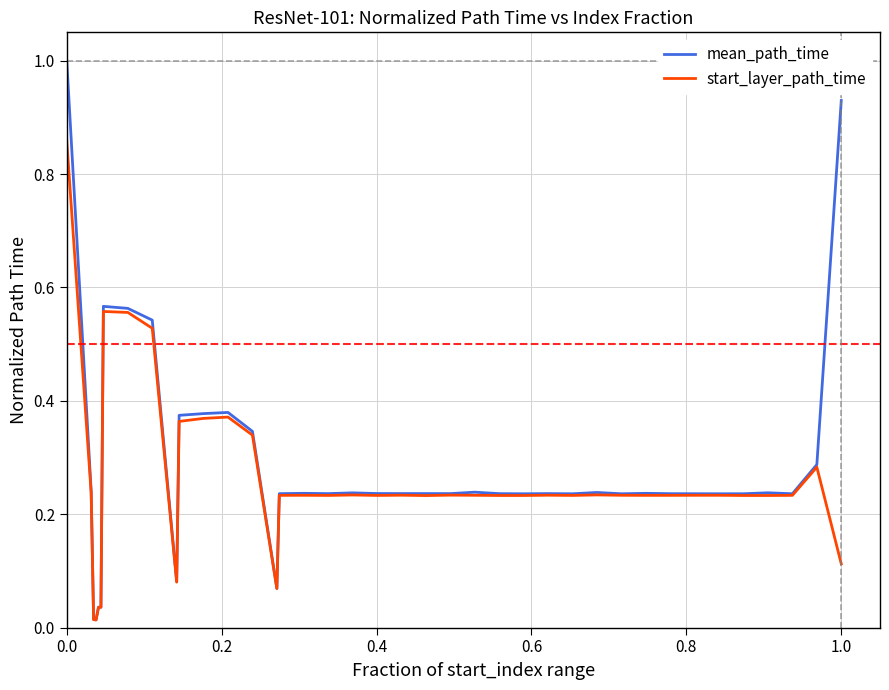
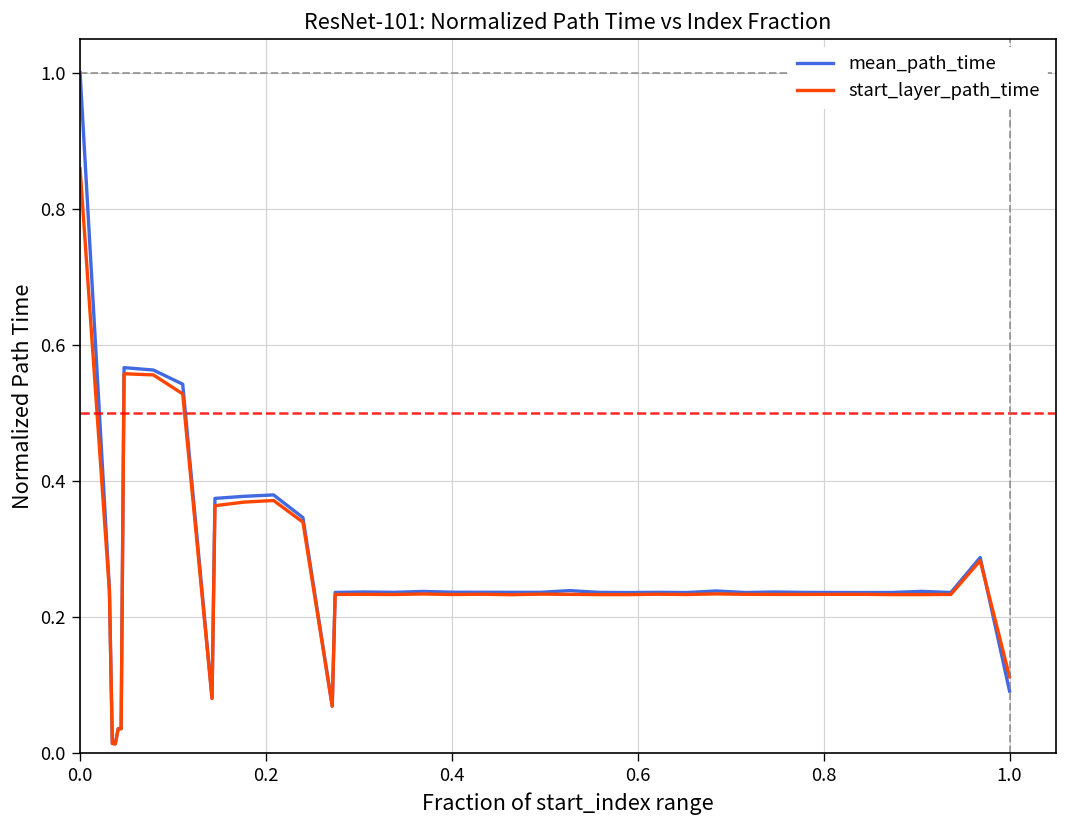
  {
    "mean_path_time": {
      "0.0": 1.00,
-     "1.0": 0.93
+     "1.0": 0.09
    },
    "start_layer_path_time": {
      "0.0": 0.86,
      "1.0": 0.11
    }
  }
